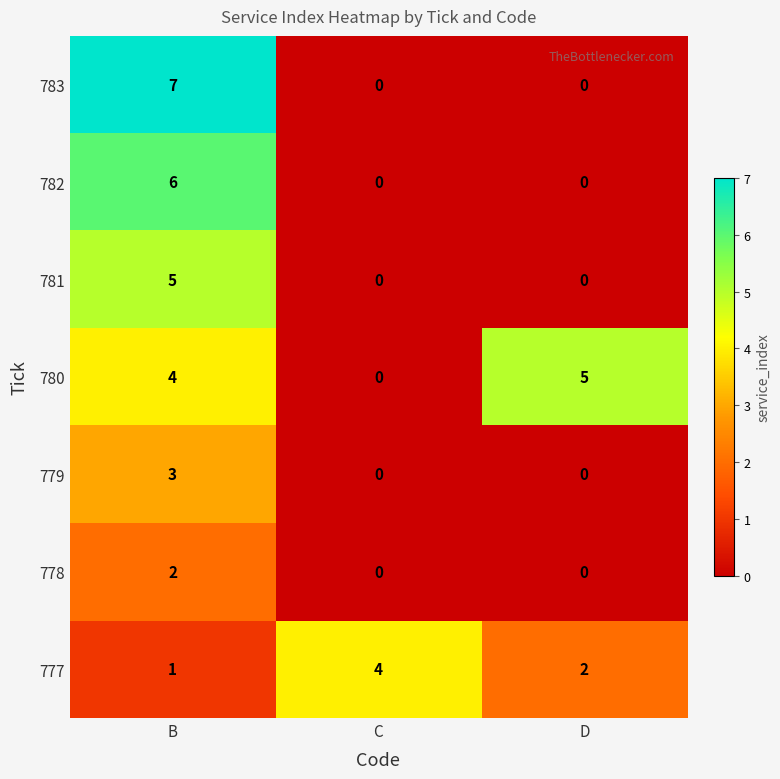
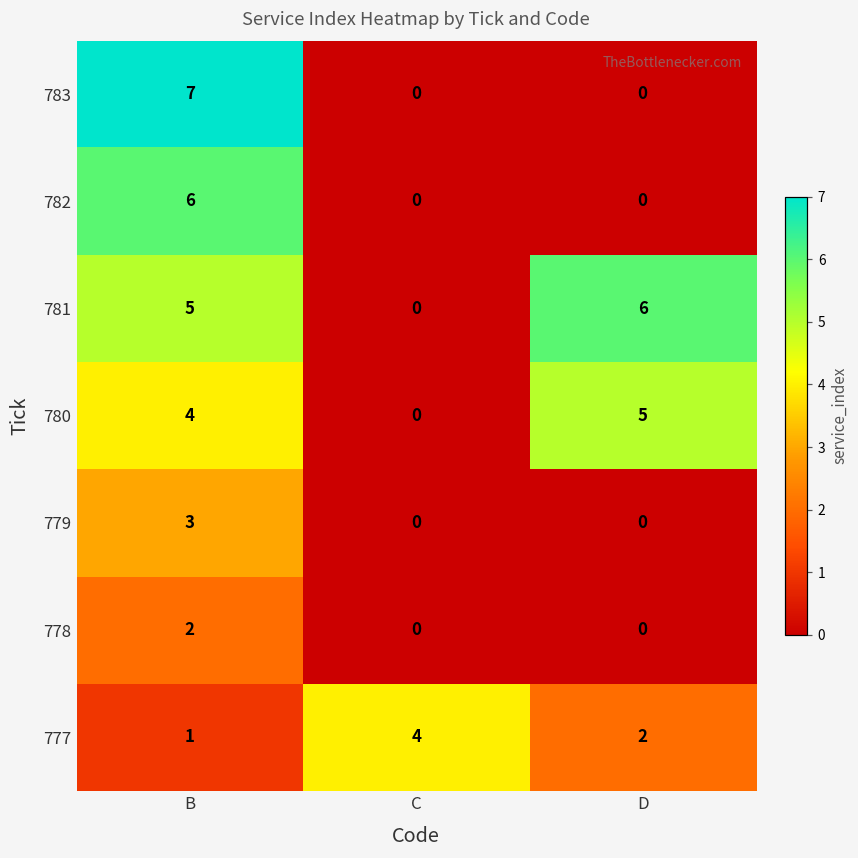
  {
    "783": {
      "B": 7,
      "C": 0
    },
    "782": {
      "B": 6,
      "C": 0,
      "D": 0
    },
    "781": {
      "B": 5,
      "C": 0,
-     "D": 0
+     "D": 6
    },
    "780": {
      "B": 4,
      "C": 0,
      "D": 5
    },
    "779": {
      "B": 3,
      "C": 0,
      "D": 0
    },
    "778": {
      "B": 2,
      "C": 0,
      "D": 0
    },
    "777": {
      "B": 1,
      "C": 4,
      "D": 2
    }
  }
